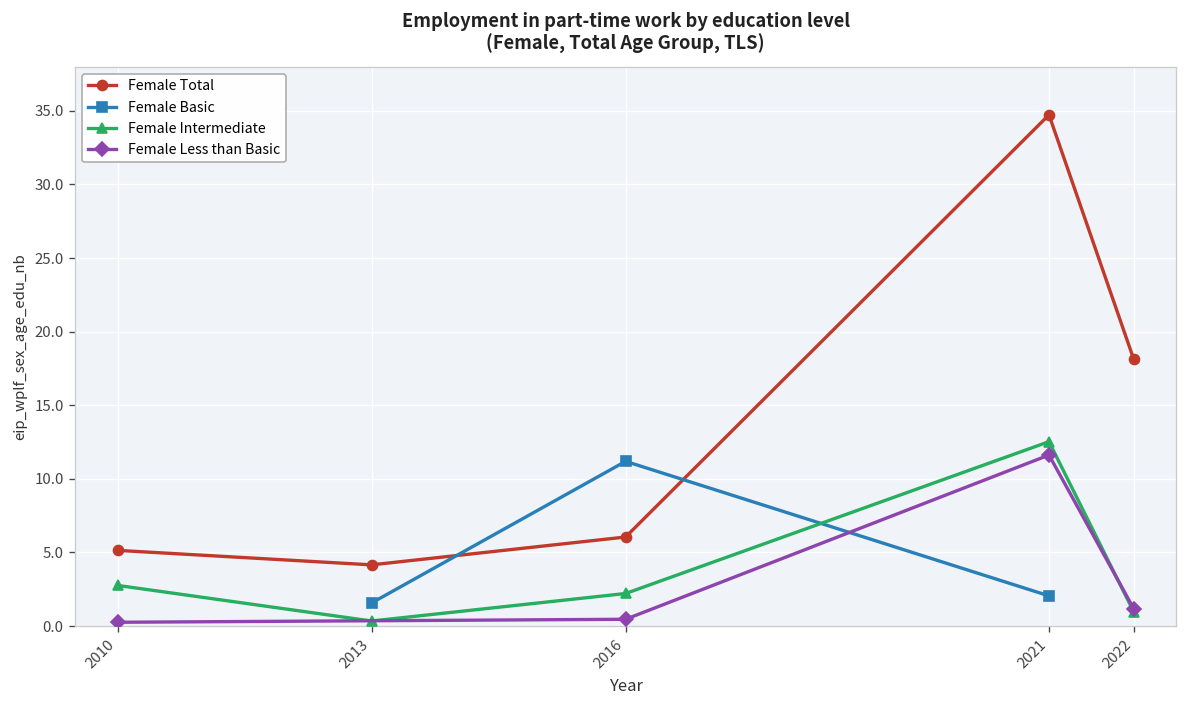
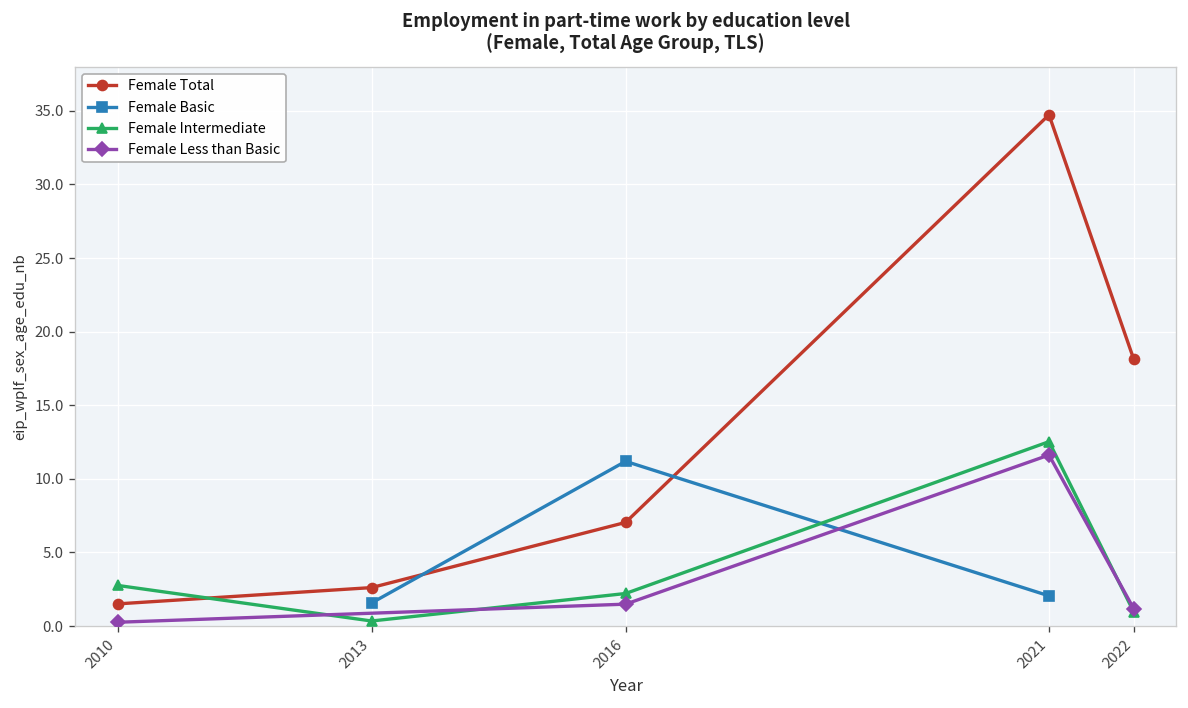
  {
    "Female Total": {
-     "2010": 5.1,
-     "2013": 4.2,
-     "2016": 6.1,
+     "2010": 1.5,
+     "2013": 2.6,
+     "2016": 7.0,
      "2021": 34.7,
      "2022": 18.1
    },
    "Female Basic": {
      "2013": 1.6,
      "2016": 11.2,
      "2021": 2.1
    },
    "Female Intermediate": {
      "2010": 2.8,
      "2013": 0.3,
      "2016": 2.2,
      "2021": 12.5,
      "2022": 1.0
    },
    "Female Less than Basic": {
      "2010": 0.3,
-     "2016": 0.5,
+     "2016": 1.5,
      "2021": 11.6,
      "2022": 1.2
    }
  }
